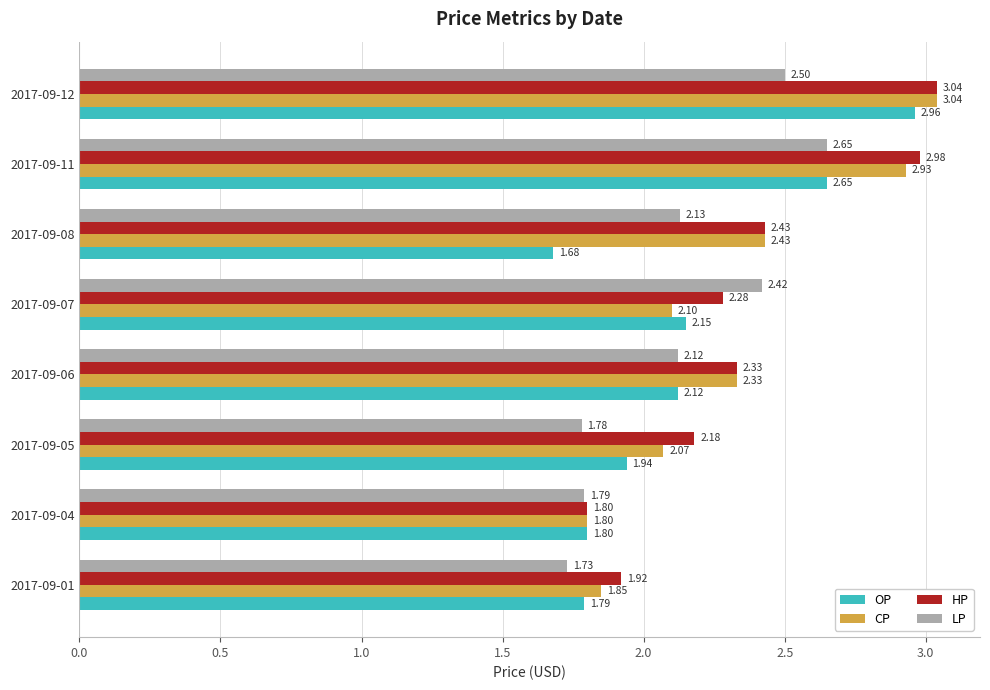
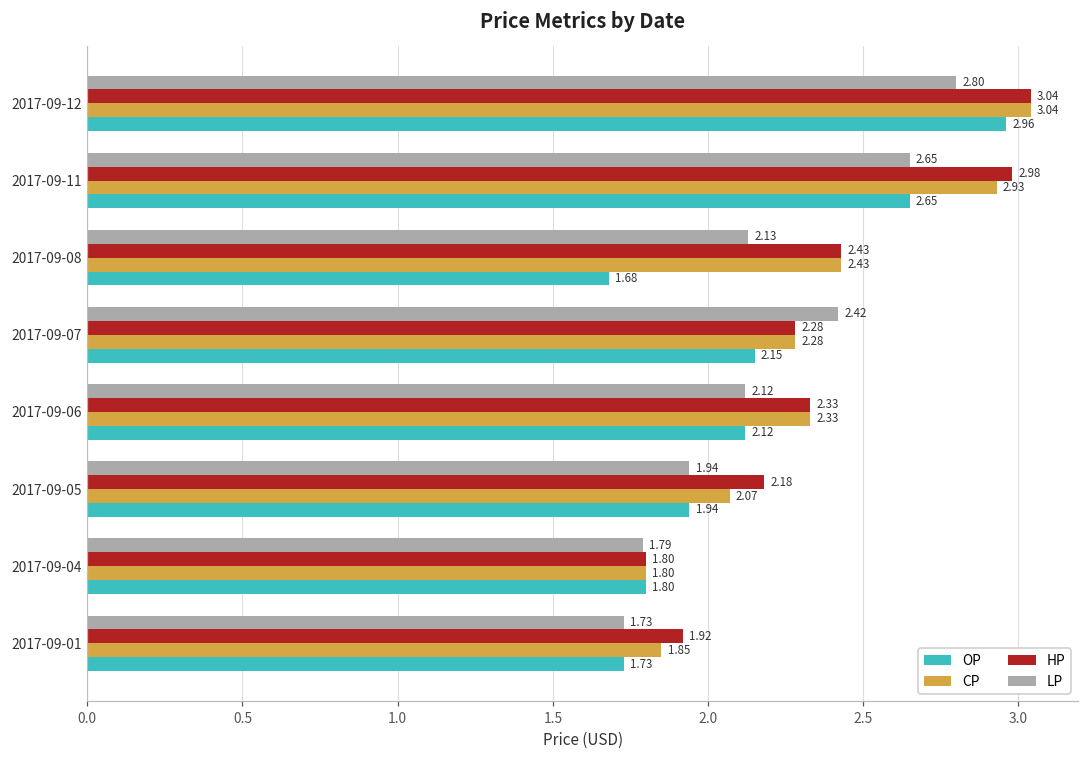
  {
    "OP": {
      "2017-09-12": 2.96,
      "2017-09-11": 2.65,
      "2017-09-08": 1.68,
      "2017-09-07": 2.15,
      "2017-09-06": 2.12,
      "2017-09-05": 1.94,
      "2017-09-04": 1.80,
-     "2017-09-01": 1.79
+     "2017-09-01": 1.73
    },
    "CP": {
      "2017-09-12": 3.04,
      "2017-09-11": 2.93,
      "2017-09-08": 2.43,
-     "2017-09-07": 2.10,
+     "2017-09-07": 2.28,
      "2017-09-06": 2.33,
      "2017-09-05": 2.07,
      "2017-09-04": 1.80,
      "2017-09-01": 1.85
    },
    "HP": {
      "2017-09-12": 3.04,
      "2017-09-11": 2.98,
      "2017-09-08": 2.43,
      "2017-09-07": 2.28,
      "2017-09-06": 2.33,
      "2017-09-05": 2.18,
      "2017-09-04": 1.80,
      "2017-09-01": 1.92
    },
    "LP": {
-     "2017-09-12": 2.50,
+     "2017-09-12": 2.80,
      "2017-09-11": 2.65,
      "2017-09-08": 2.13,
      "2017-09-07": 2.42,
      "2017-09-06": 2.12,
-     "2017-09-05": 1.78,
+     "2017-09-05": 1.94,
      "2017-09-04": 1.79,
      "2017-09-01": 1.73
    }
  }
